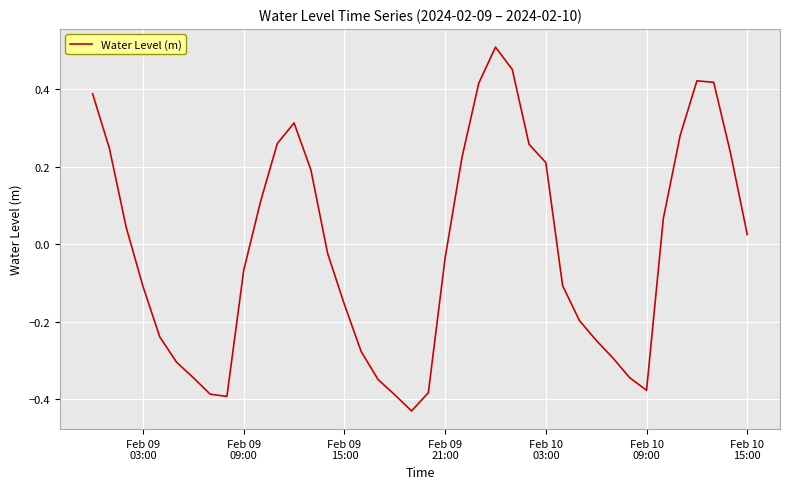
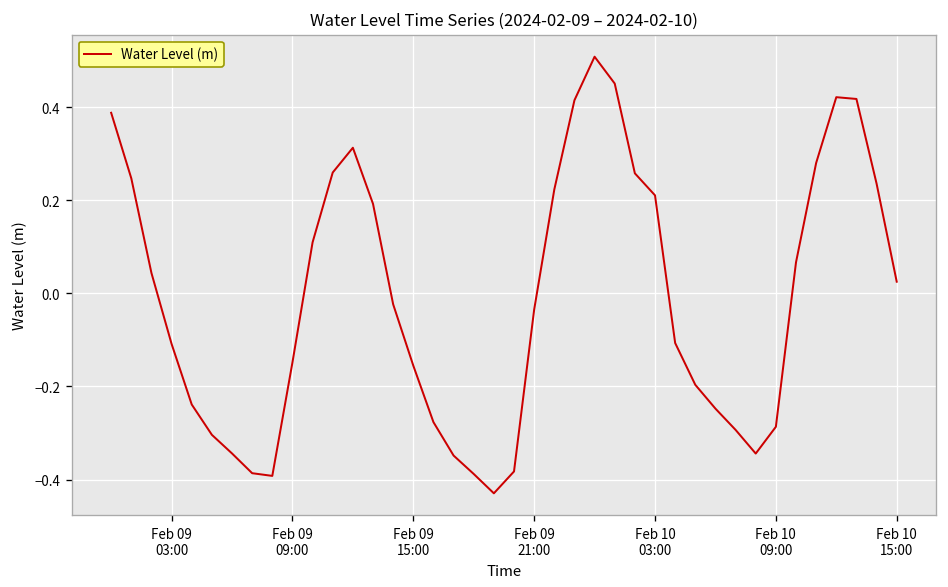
  {
    "Feb 09 03:00": -0.11,
-   "Feb 09 09:00": -0.07,
+   "Feb 09 09:00": -0.15,
    "Feb 09 15:00": -0.16,
    "Feb 09 21:00": -0.04,
    "Feb 10 03:00": 0.21,
-   "Feb 10 09:00": -0.38,
+   "Feb 10 09:00": -0.29,
    "Feb 10 15:00": 0.02
  }
